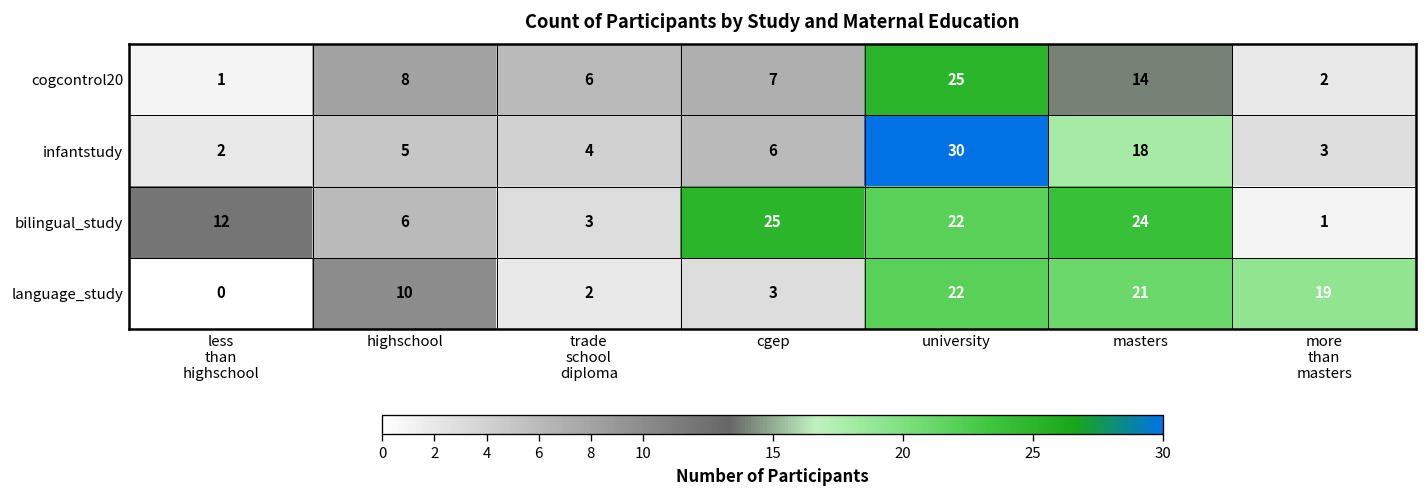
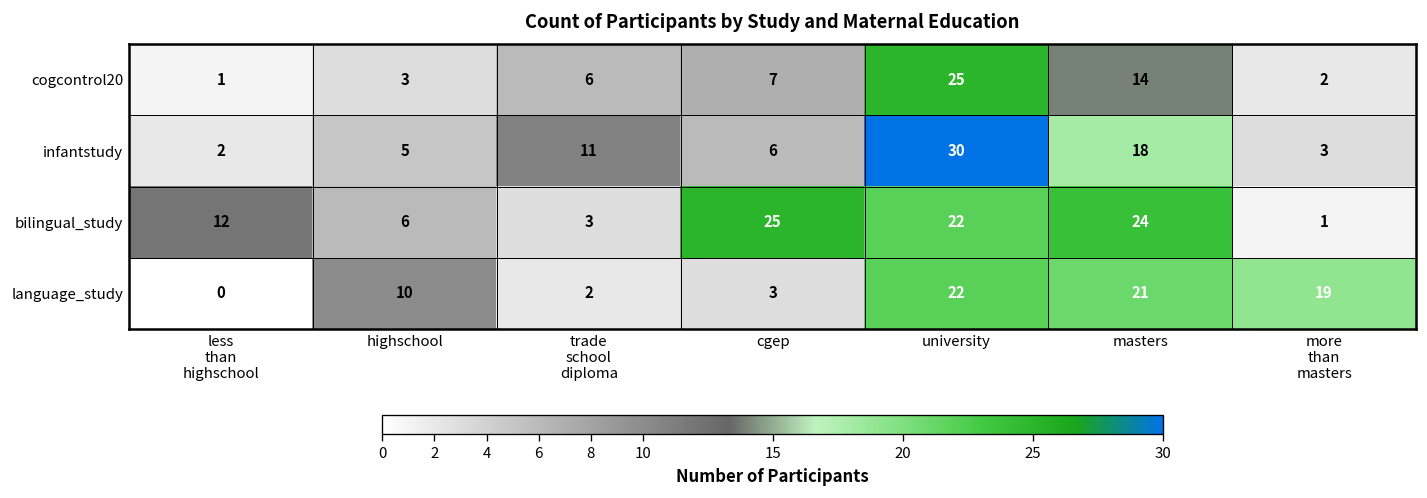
  {
    "cogcontrol20": {
      "less than highschool": 1,
-     "highschool": 8,
+     "highschool": 3,
      "trade school diploma": 6,
      "cgep": 7,
      "university": 25,
      "masters": 14,
      "more than masters": 2
    },
    "infantstudy": {
      "less than highschool": 2,
      "highschool": 5,
-     "trade school diploma": 4,
+     "trade school diploma": 11,
      "cgep": 6,
      "university": 30,
      "masters": 18,
      "more than masters": 3
    },
    "bilingual_study": {
      "less than highschool": 12,
      "highschool": 6,
      "trade school diploma": 3,
      "cgep": 25,
      "university": 22,
      "masters": 24,
      "more than masters": 1
    },
    "language_study": {
      "less than highschool": 0,
      "highschool": 10,
      "trade school diploma": 2,
      "cgep": 3,
      "university": 22,
      "masters": 21,
      "more than masters": 19
    }
  }
